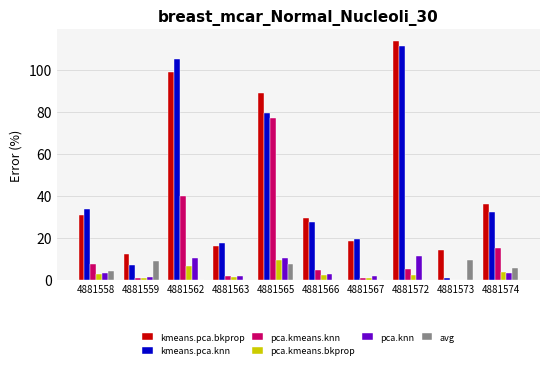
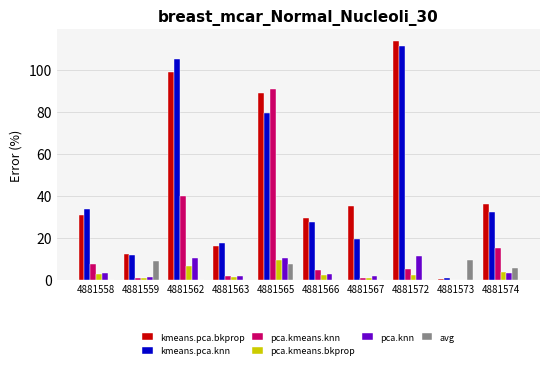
  {
    "kmeans.pca.bkprop": {
      "4881558": 31,
      "4881559": 12,
      "4881562": 99,
      "4881563": 16,
      "4881565": 89,
      "4881566": 29,
-     "4881567": 18,
+     "4881567": 35,
      "4881572": 114,
-     "4881573": 14,
+     "4881573": 1,
      "4881574": 36
    },
    "kmeans.pca.knn": {
      "4881558": 34,
-     "4881559": 7,
+     "4881559": 12,
      "4881562": 105,
      "4881563": 18,
      "4881565": 79,
      "4881566": 27,
      "4881567": 19,
      "4881572": 111,
      "4881574": 32
    },
    "pca.kmeans.knn": {
      "4881558": 7,
      "4881562": 40,
      "4881563": 2,
-     "4881565": 77,
+     "4881565": 91,
      "4881566": 5,
      "4881572": 5,
      "4881574": 15
    },
    "pca.kmeans.bkprop": {
      "4881558": 3,
      "4881562": 6,
      "4881563": 1,
      "4881565": 10,
      "4881566": 2,
      "4881572": 2,
      "4881574": 4
    },
    "pca.knn": {
      "4881558": 3,
      "4881562": 11,
      "4881563": 2,
      "4881565": 11,
      "4881566": 3,
      "4881567": 2,
      "4881572": 11,
      "4881574": 3
    },
    "avg": {
-     "4881558": 4,
+     "4881558": 0,
      "4881559": 9,
      "4881565": 8,
      "4881573": 9,
      "4881574": 6
    }
  }
